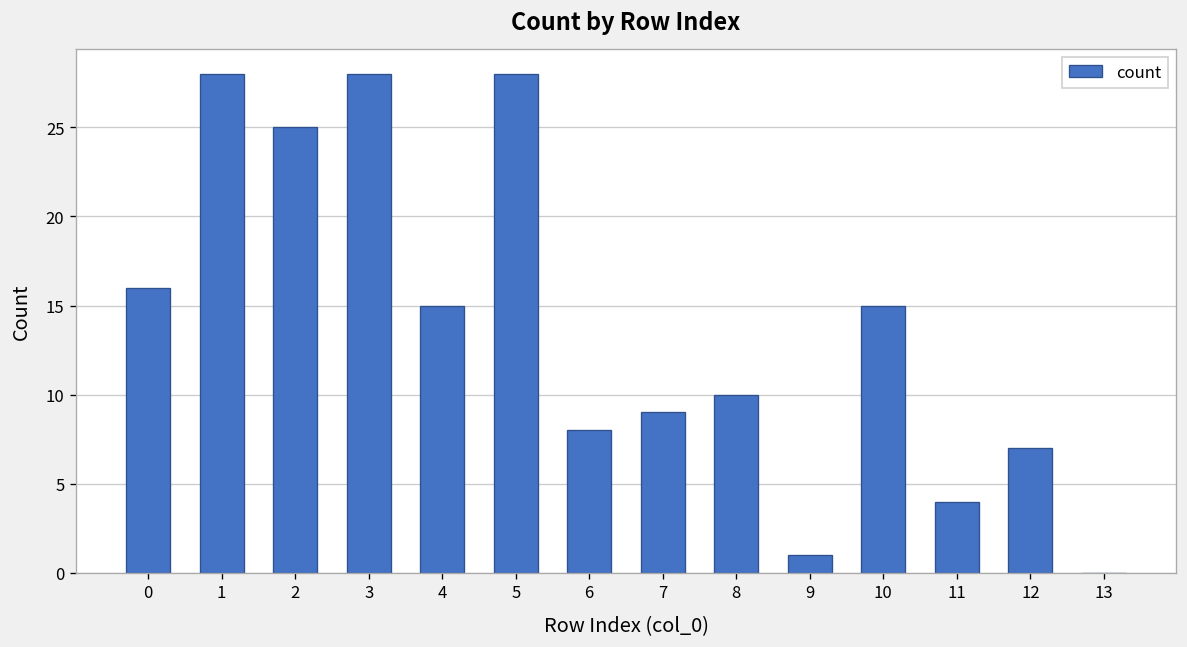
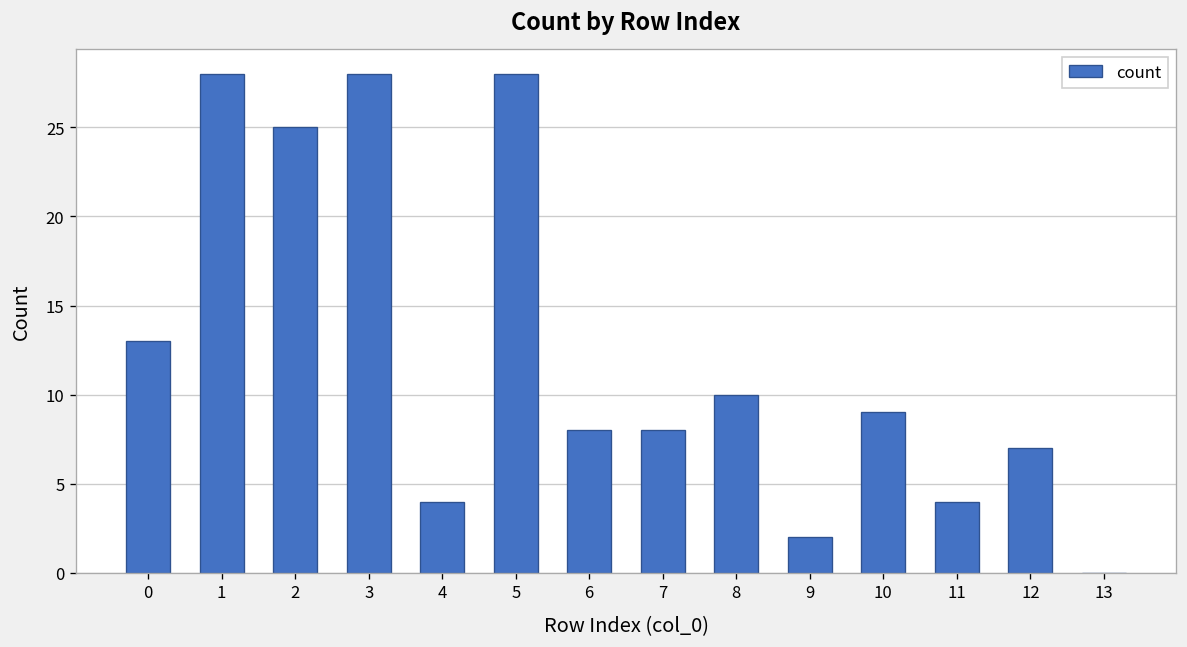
  {
-   "0": 16,
+   "0": 13,
    "1": 28,
    "2": 25,
    "3": 28,
-   "4": 15,
+   "4": 4,
    "5": 28,
    "6": 8,
-   "7": 9,
+   "7": 8,
    "8": 10,
-   "9": 1,
-   "10": 15,
+   "9": 2,
+   "10": 9,
    "11": 4,
    "12": 7,
    "13": 0
  }
